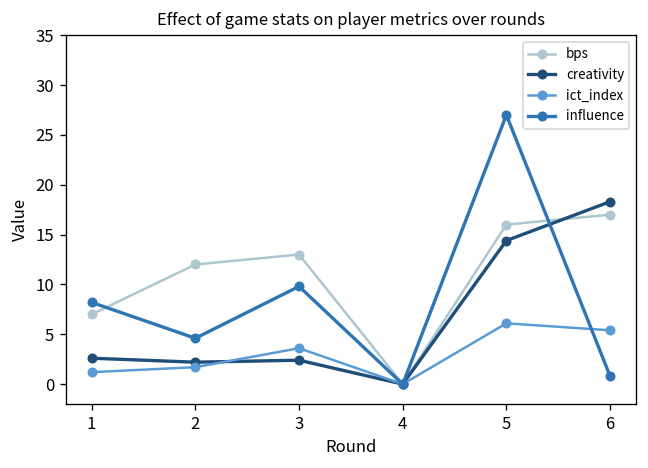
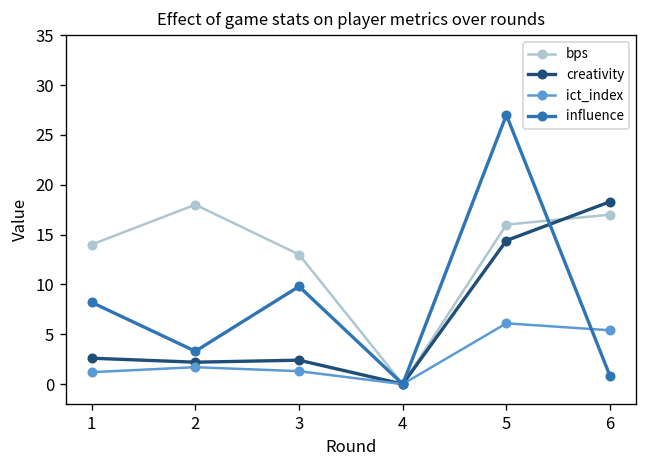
  {
    "bps": {
-     "1": 7,
-     "2": 12,
+     "1": 14,
+     "2": 18,
      "3": 13,
      "5": 16,
      "6": 17
    },
    "creativity": {
      "1": 3,
      "2": 2,
      "3": 2,
      "5": 14,
      "6": 18
    },
    "ict_index": {
      "1": 1,
      "2": 2,
-     "3": 4,
+     "3": 1,
      "5": 6,
      "6": 5
    },
    "influence": {
      "1": 8,
-     "2": 5,
+     "2": 3,
      "3": 10,
      "5": 27,
      "6": 1
    }
  }
